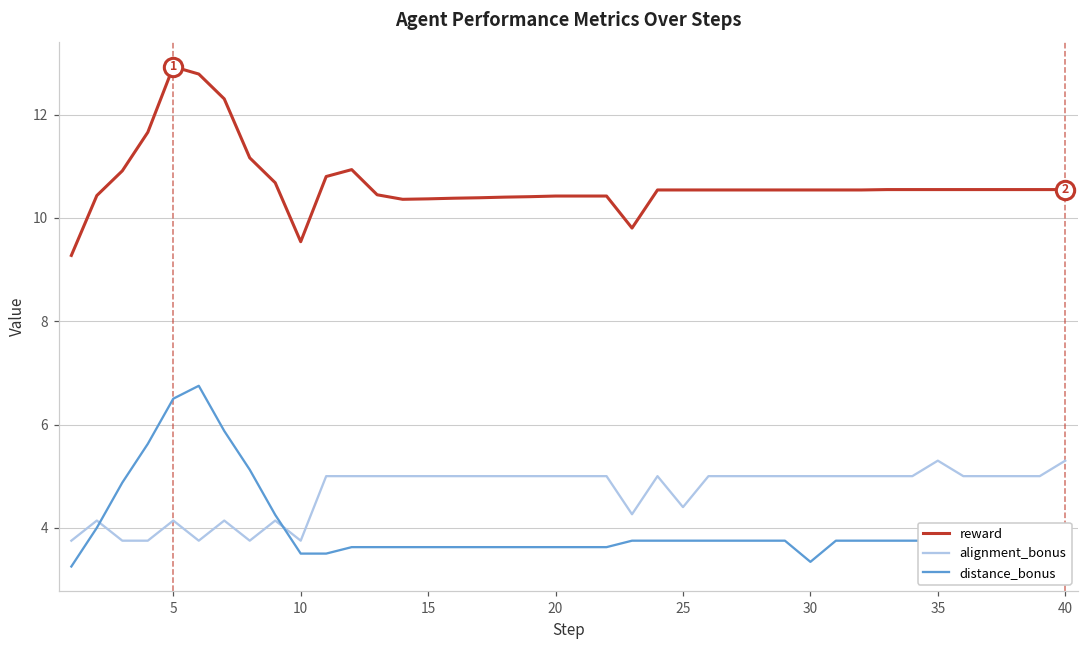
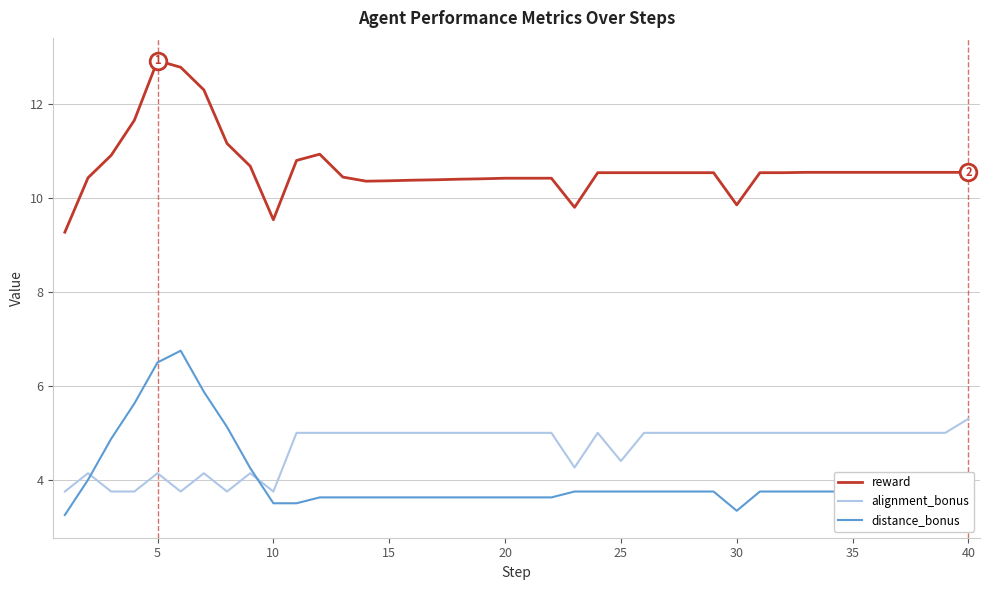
  {
    "reward": {
      "10": 9.5,
      "15": 10.4,
      "20": 10.4,
      "25": 10.5,
-     "30": 10.5,
+     "30": 9.9,
      "35": 10.6
    },
    "alignment_bonus": {
      "5": 4.1,
      "10": 3.8,
      "15": 5.0,
      "20": 5.0,
      "25": 4.4,
      "30": 5.0,
-     "35": 5.3,
+     "35": 5.0,
      "40": 5.3
    },
    "distance_bonus": {
      "5": 6.5,
      "10": 3.5,
      "15": 3.6,
      "20": 3.6,
      "25": 3.8,
      "30": 3.3
    }
  }
